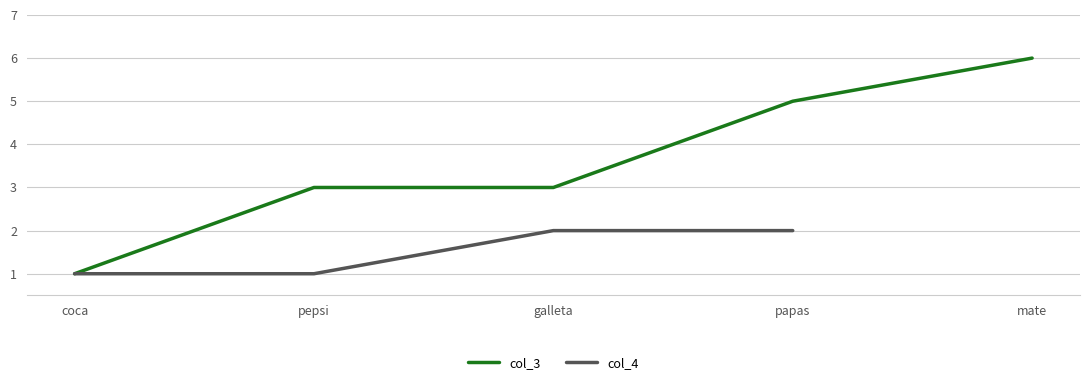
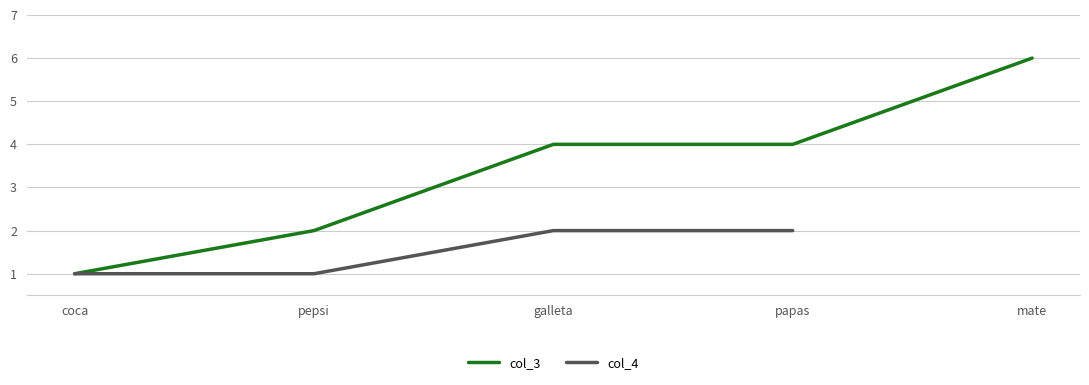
  {
    "col_3": {
-     "pepsi": 3,
-     "galleta": 3,
-     "papas": 5,
+     "pepsi": 2,
+     "galleta": 4,
+     "papas": 4,
      "mate": 6
    },
    "col_4": {
      "pepsi": 1,
      "galleta": 2,
      "papas": 2
    }
  }
